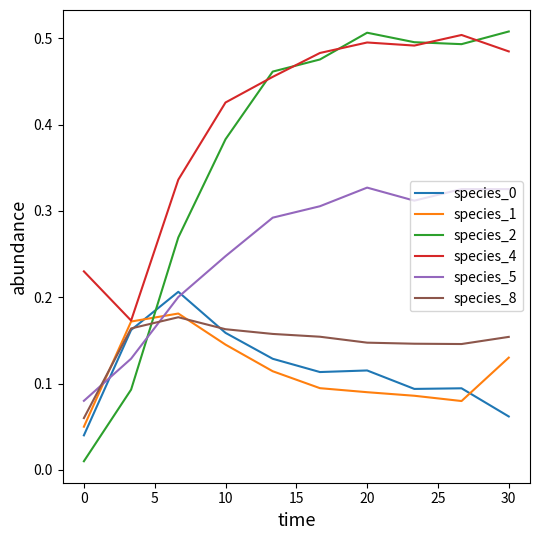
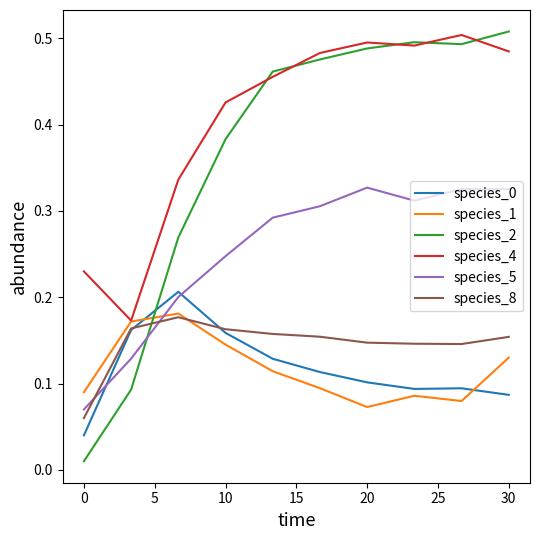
  {
    "species_0": {
      "0": 0.04,
      "10": 0.16,
-     "20": 0.12,
-     "30": 0.06
+     "20": 0.10,
+     "30": 0.09
    },
    "species_1": {
-     "0": 0.05,
+     "0": 0.09,
      "10": 0.15,
-     "20": 0.09,
+     "20": 0.07,
      "30": 0.13
    },
    "species_2": {
      "0": 0.01,
      "10": 0.38,
-     "20": 0.51,
+     "20": 0.49,
      "30": 0.51
    },
    "species_4": {
      "0": 0.23,
      "10": 0.43,
      "20": 0.50,
      "30": 0.48
    },
    "species_5": {
-     "0": 0.08,
+     "0": 0.07,
      "10": 0.25,
      "20": 0.33
    },
    "species_8": {
      "0": 0.06,
      "10": 0.16,
      "20": 0.15,
      "30": 0.15
    }
  }
